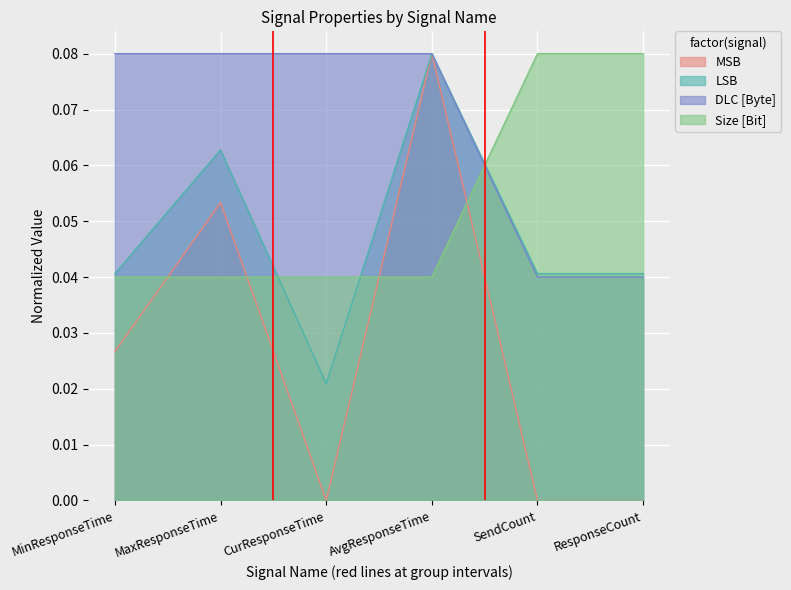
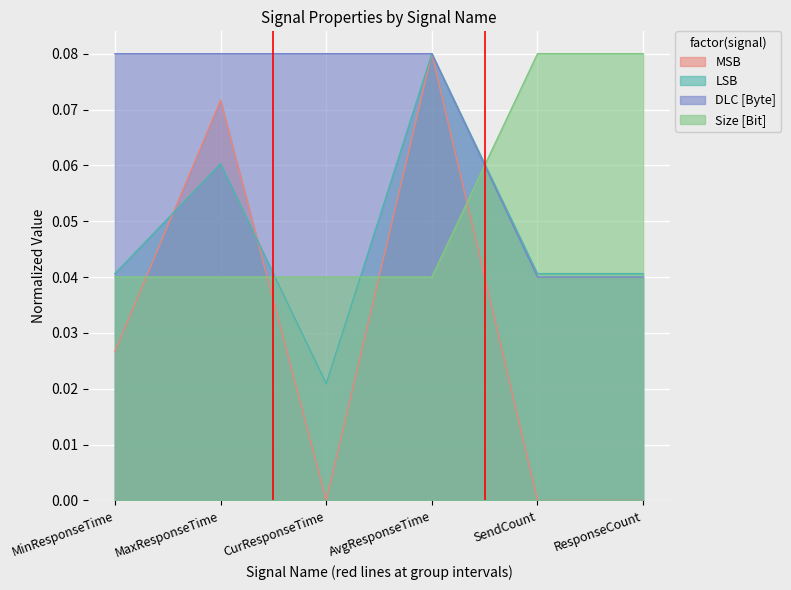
  {
    "MSB": {
      "MinResponseTime": 0.027,
-     "MaxResponseTime": 0.053,
+     "MaxResponseTime": 0.072,
      "CurResponseTime": 0.000,
      "SendCount": 0.000,
      "ResponseCount": 0.000
    },
    "LSB": {
      "MinResponseTime": 0.041,
-     "MaxResponseTime": 0.063,
+     "MaxResponseTime": 0.060,
      "CurResponseTime": 0.021,
      "SendCount": 0.041,
      "ResponseCount": 0.041
    },
    "DLC [Byte]": {
      "MinResponseTime": 0.080,
      "MaxResponseTime": 0.080,
      "CurResponseTime": 0.080,
      "SendCount": 0.040,
      "ResponseCount": 0.040
    },
    "Size [Bit]": {
      "MinResponseTime": 0.040,
      "MaxResponseTime": 0.040,
      "CurResponseTime": 0.040,
      "AvgResponseTime": 0.040,
      "SendCount": 0.080,
      "ResponseCount": 0.080
    }
  }
